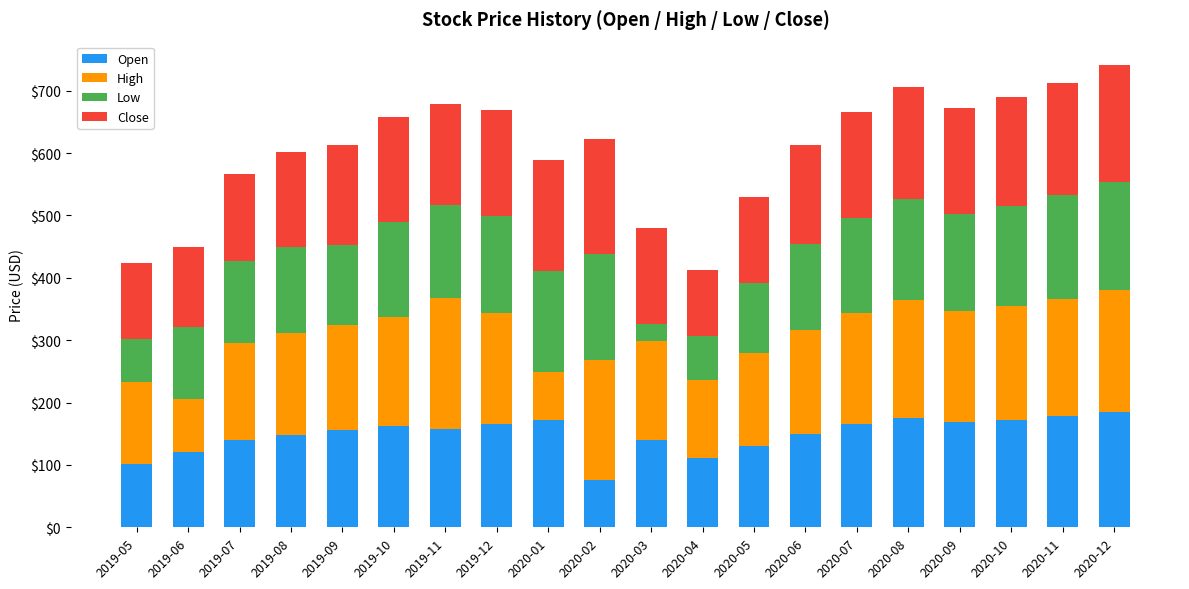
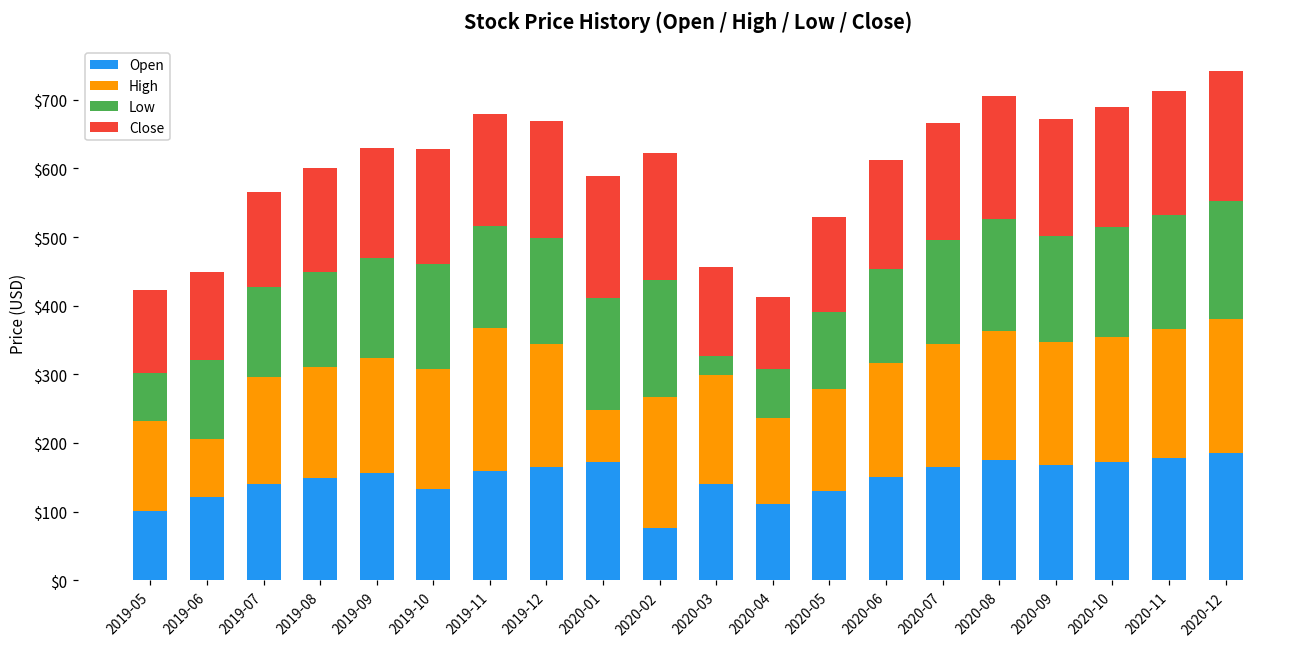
  {
    "Open": {
      "2019-05": "$100",
      "2019-06": "$120",
      "2019-07": "$140",
      "2019-08": "$150",
      "2019-09": "$160",
-     "2019-10": "$160",
+     "2019-10": "$130",
      "2019-11": "$160",
      "2019-12": "$170",
      "2020-01": "$170",
      "2020-02": "$80",
      "2020-03": "$140",
      "2020-04": "$110",
      "2020-05": "$130",
      "2020-06": "$150",
      "2020-07": "$170",
      "2020-08": "$180",
      "2020-09": "$170",
      "2020-10": "$170",
      "2020-11": "$180",
      "2020-12": "$190"
    },
    "High": {
      "2019-05": "$130",
      "2019-06": "$90",
      "2019-07": "$160",
      "2019-08": "$160",
      "2019-09": "$170",
      "2019-10": "$180",
      "2019-11": "$210",
      "2019-12": "$180",
      "2020-01": "$80",
      "2020-02": "$190",
      "2020-03": "$160",
      "2020-04": "$130",
      "2020-05": "$150",
      "2020-06": "$170",
      "2020-07": "$180",
      "2020-08": "$190",
      "2020-09": "$180",
      "2020-10": "$180",
      "2020-11": "$190",
      "2020-12": "$200"
    },
    "Low": {
      "2019-05": "$70",
      "2019-06": "$120",
      "2019-07": "$130",
      "2019-08": "$140",
-     "2019-09": "$130",
+     "2019-09": "$150",
      "2019-10": "$150",
      "2019-11": "$150",
      "2019-12": "$160",
      "2020-01": "$160",
      "2020-02": "$170",
      "2020-03": "$30",
      "2020-04": "$70",
      "2020-05": "$110",
      "2020-06": "$140",
      "2020-07": "$150",
      "2020-08": "$160",
      "2020-09": "$160",
      "2020-10": "$160",
      "2020-11": "$170",
      "2020-12": "$170"
    },
    "Close": {
      "2019-05": "$120",
      "2019-06": "$130",
      "2019-07": "$140",
      "2019-08": "$150",
      "2019-09": "$160",
      "2019-10": "$170",
      "2019-11": "$160",
      "2019-12": "$170",
      "2020-01": "$180",
      "2020-02": "$190",
-     "2020-03": "$150",
+     "2020-03": "$130",
      "2020-04": "$110",
      "2020-05": "$140",
      "2020-06": "$160",
      "2020-07": "$170",
      "2020-08": "$180",
      "2020-09": "$170",
      "2020-10": "$170",
      "2020-11": "$180",
      "2020-12": "$190"
    }
  }
